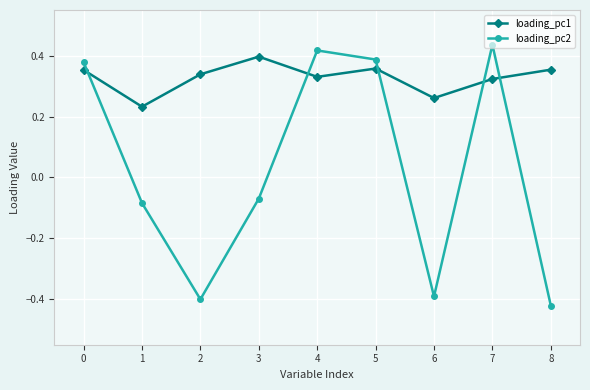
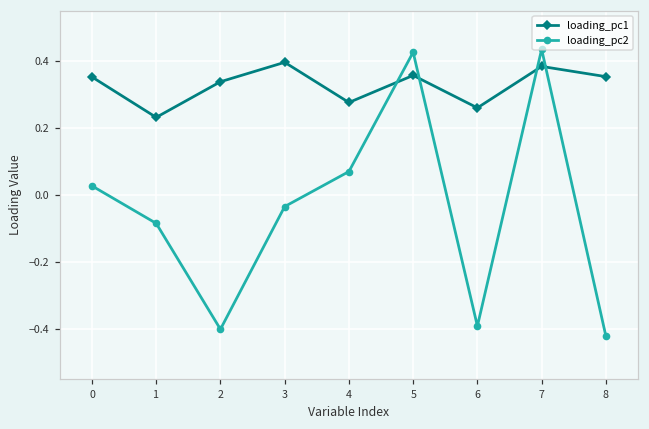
  {
    "loading_pc1": {
      "0": 0.35,
      "1": 0.23,
      "2": 0.34,
      "3": 0.40,
-     "4": 0.33,
+     "4": 0.28,
      "5": 0.36,
      "6": 0.26,
-     "7": 0.32,
+     "7": 0.38,
      "8": 0.35
    },
    "loading_pc2": {
-     "0": 0.38,
+     "0": 0.03,
      "1": -0.08,
      "2": -0.40,
-     "3": -0.07,
-     "4": 0.42,
-     "5": 0.39,
+     "3": -0.03,
+     "4": 0.07,
+     "5": 0.43,
      "6": -0.39,
      "8": -0.42
    }
  }
